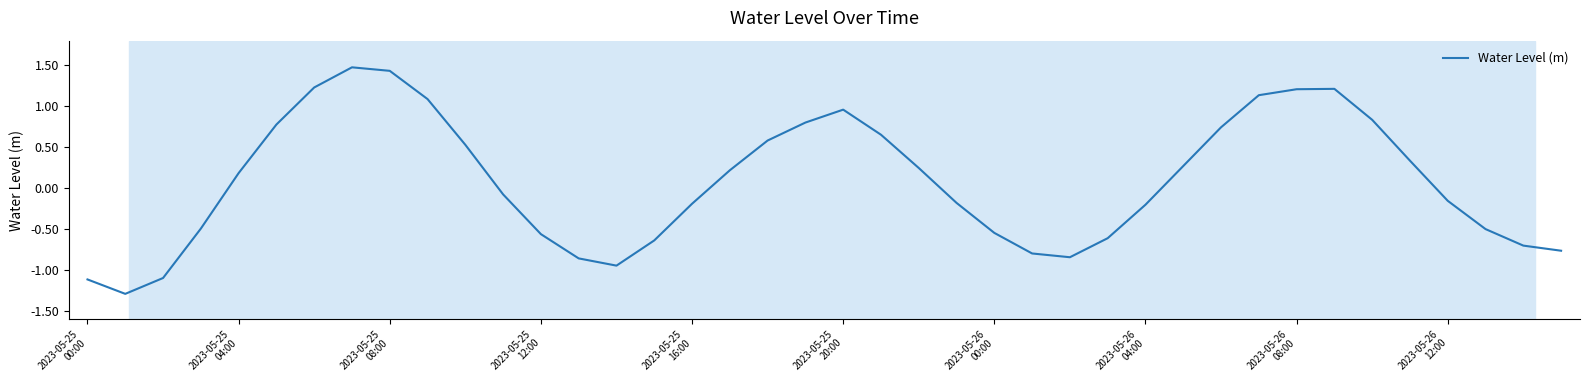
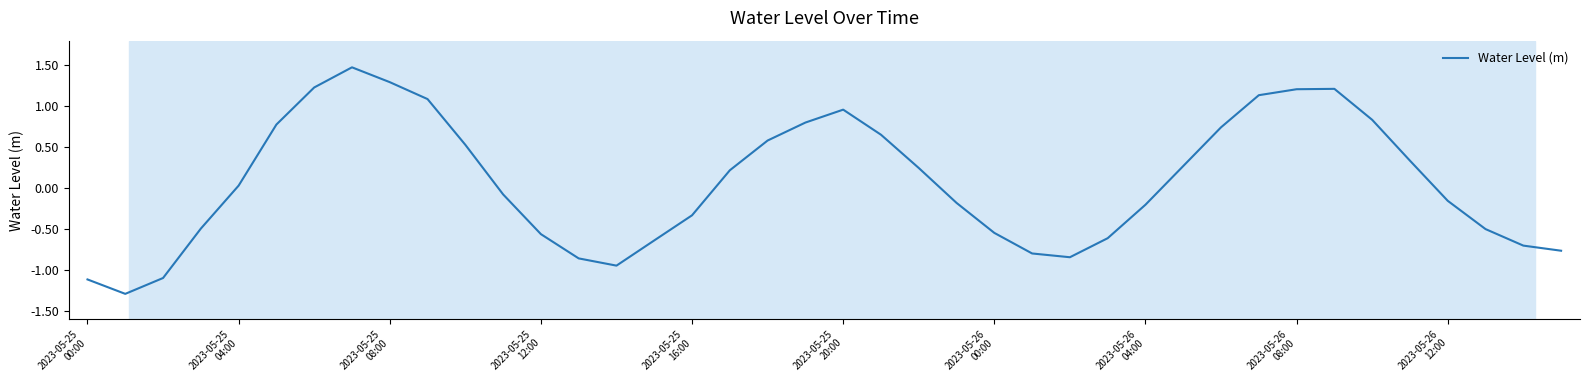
  {
    "2023-05-25 00:00": -1.1,
-   "2023-05-25 04:00": 0.2,
-   "2023-05-25 08:00": 1.4,
+   "2023-05-25 04:00": 0.0,
+   "2023-05-25 08:00": 1.3,
    "2023-05-25 12:00": -0.6,
-   "2023-05-25 16:00": -0.2,
+   "2023-05-25 16:00": -0.3,
    "2023-05-25 20:00": 1.0,
    "2023-05-26 00:00": -0.5,
    "2023-05-26 04:00": -0.2,
    "2023-05-26 08:00": 1.2,
    "2023-05-26 12:00": -0.2
  }
